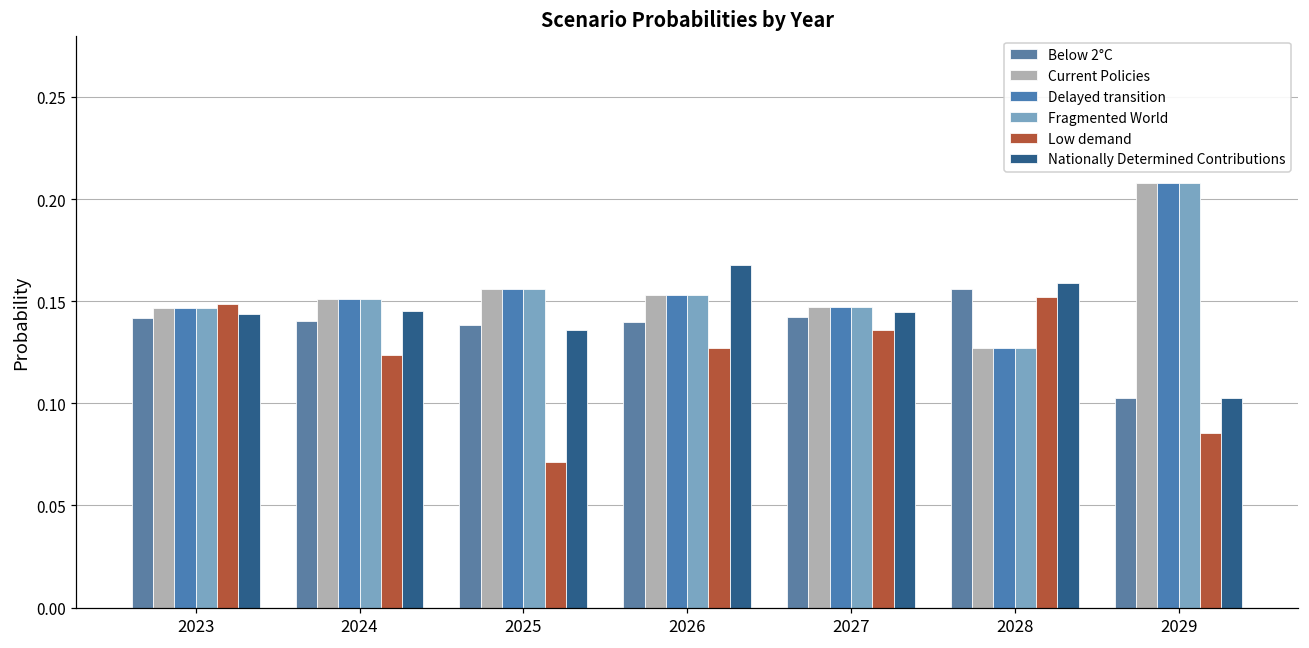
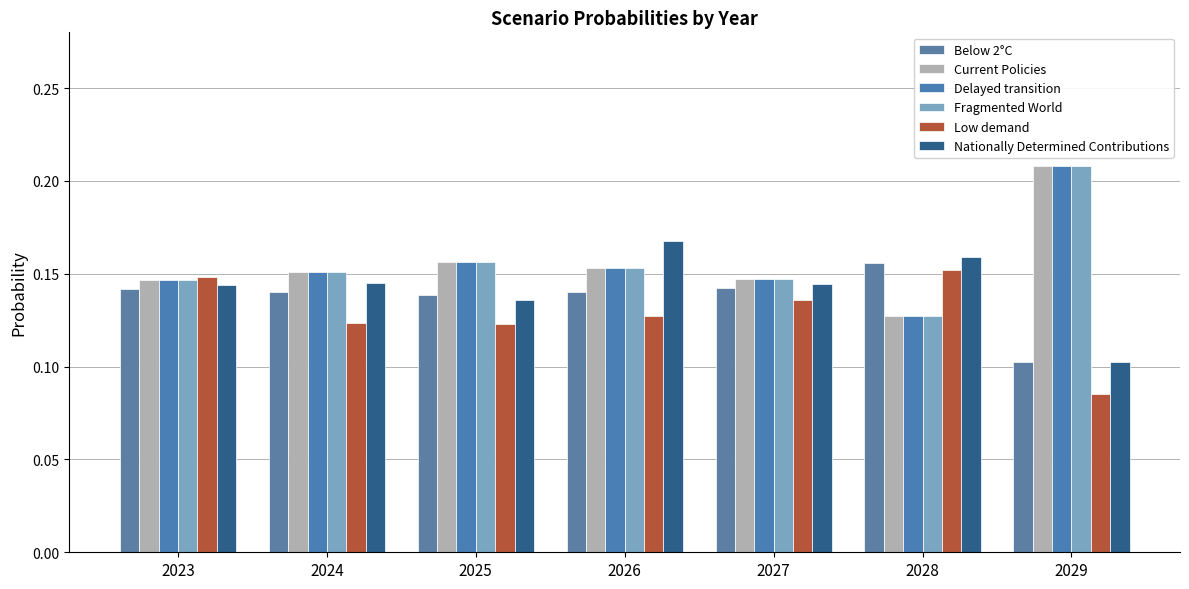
  {
    "Low demand": {
      "2023": 0.148,
      "2024": 0.123,
-     "2025": 0.071,
+     "2025": 0.123,
      "2026": 0.127,
      "2027": 0.136,
      "2028": 0.152,
      "2029": 0.085
    },
    "Nationally Determined Contributions": {
      "2023": 0.144,
      "2024": 0.145,
      "2025": 0.136,
      "2026": 0.168,
      "2027": 0.145,
      "2028": 0.159,
      "2029": 0.103
    }
  }
